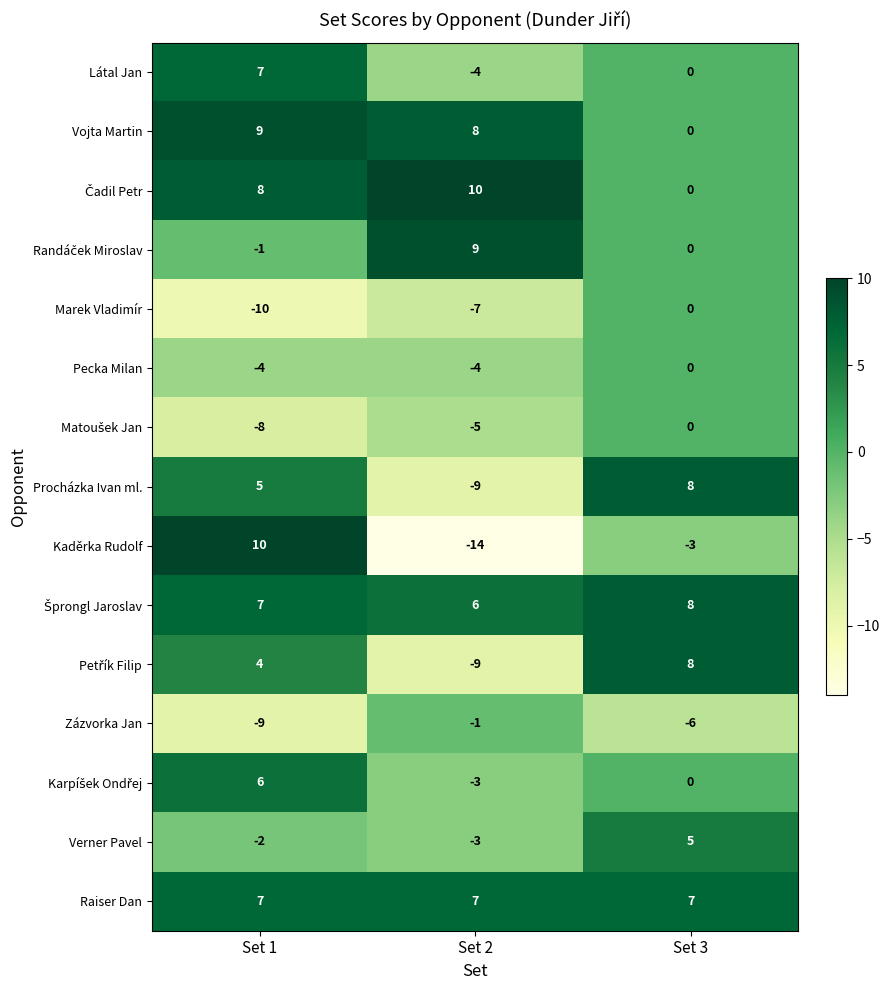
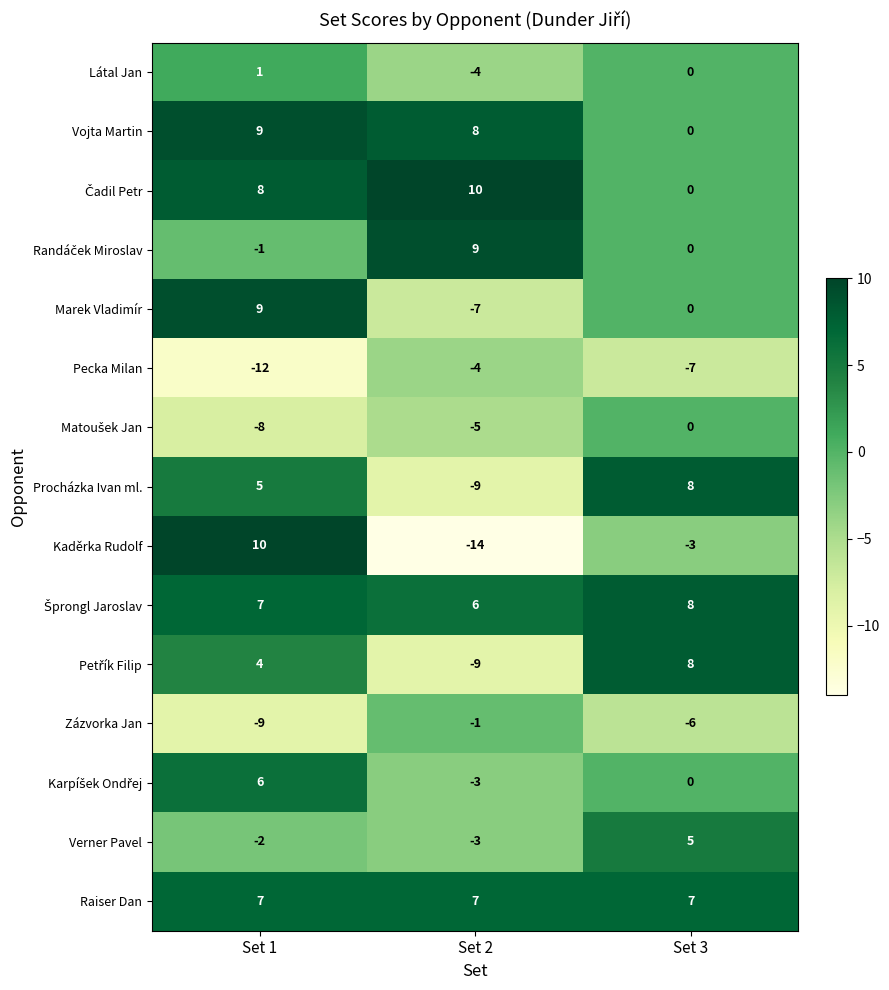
  {
    "Látal Jan": {
-     "Set 1": 7,
+     "Set 1": 1,
      "Set 2": -4,
      "Set 3": 0
    },
    "Vojta Martin": {
      "Set 1": 9,
      "Set 2": 8,
      "Set 3": 0
    },
    "Čadil Petr": {
      "Set 1": 8,
      "Set 2": 10,
      "Set 3": 0
    },
    "Randáček Miroslav": {
      "Set 1": -1,
      "Set 2": 9,
      "Set 3": 0
    },
    "Marek Vladimír": {
-     "Set 1": -10,
+     "Set 1": 9,
      "Set 2": -7,
      "Set 3": 0
    },
    "Pecka Milan": {
-     "Set 1": -4,
+     "Set 1": -12,
      "Set 2": -4,
-     "Set 3": 0
+     "Set 3": -7
    },
    "Matoušek Jan": {
      "Set 1": -8,
      "Set 2": -5,
      "Set 3": 0
    },
    "Procházka Ivan ml.": {
      "Set 1": 5,
      "Set 2": -9,
      "Set 3": 8
    },
    "Kaděrka Rudolf": {
      "Set 1": 10,
      "Set 2": -14,
      "Set 3": -3
    },
    "Šprongl Jaroslav": {
      "Set 1": 7,
      "Set 2": 6,
      "Set 3": 8
    },
    "Petřík Filip": {
      "Set 1": 4,
      "Set 2": -9,
      "Set 3": 8
    },
    "Zázvorka Jan": {
      "Set 1": -9,
      "Set 2": -1,
      "Set 3": -6
    },
    "Karpíšek Ondřej": {
      "Set 1": 6,
      "Set 2": -3,
      "Set 3": 0
    },
    "Verner Pavel": {
      "Set 1": -2,
      "Set 2": -3,
      "Set 3": 5
    },
    "Raiser Dan": {
      "Set 1": 7,
      "Set 2": 7,
      "Set 3": 7
    }
  }
